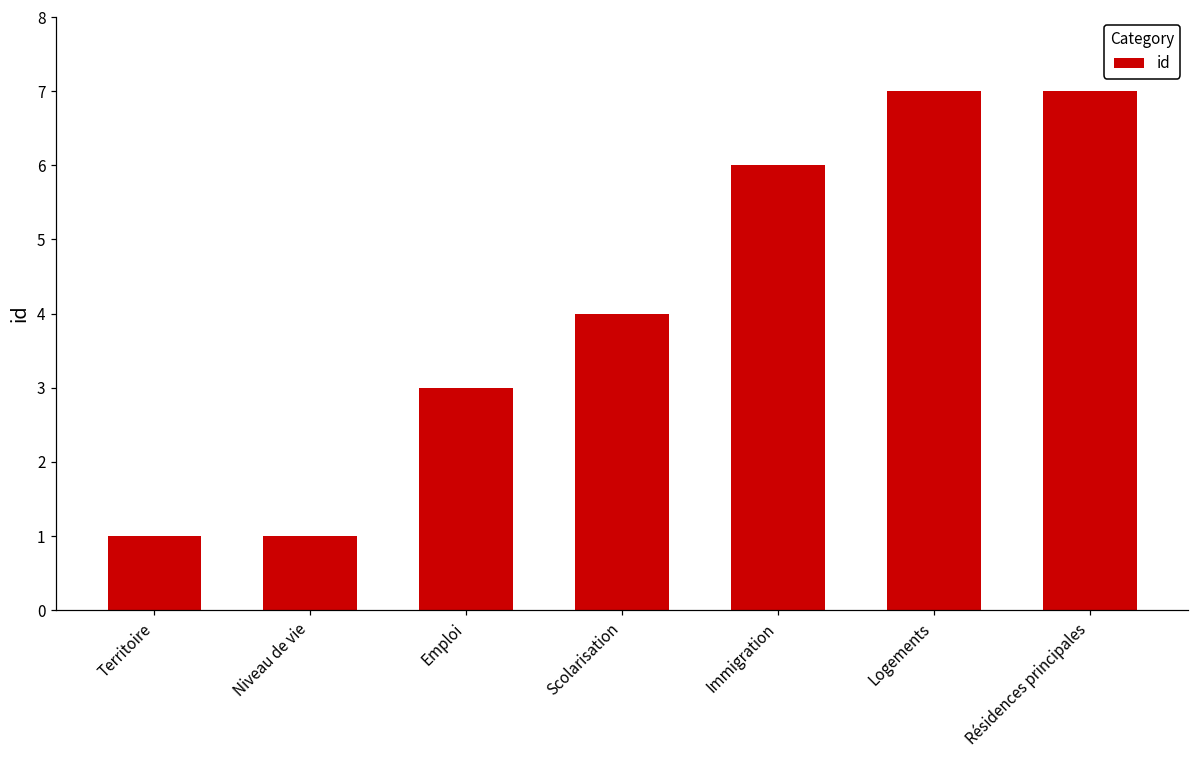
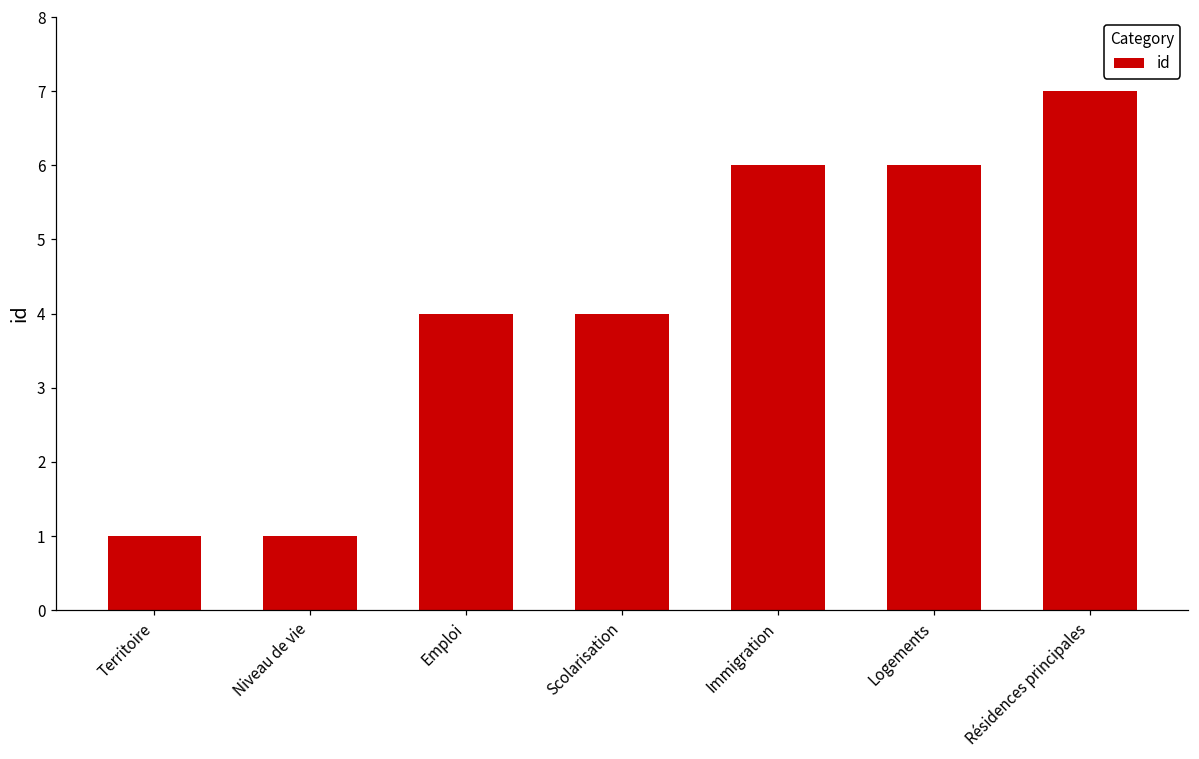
  {
    "Territoire": 1,
    "Niveau de vie": 1,
-   "Emploi": 3,
+   "Emploi": 4,
    "Scolarisation": 4,
    "Immigration": 6,
-   "Logements": 7,
+   "Logements": 6,
    "Résidences principales": 7
  }
